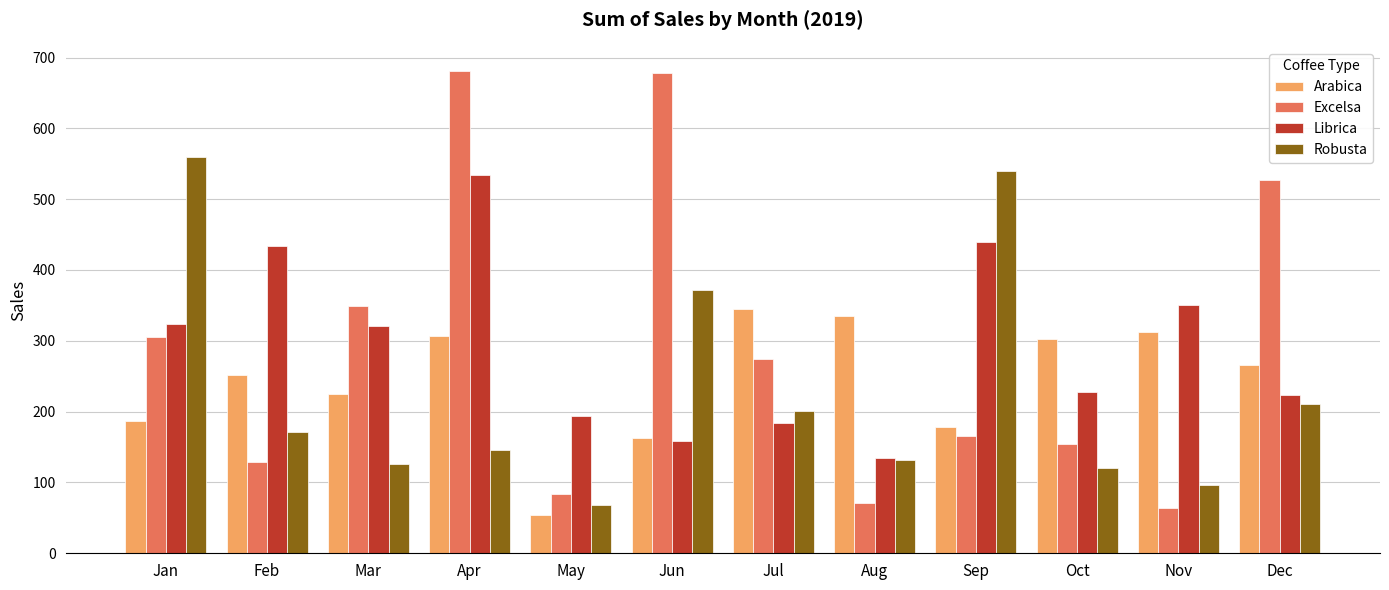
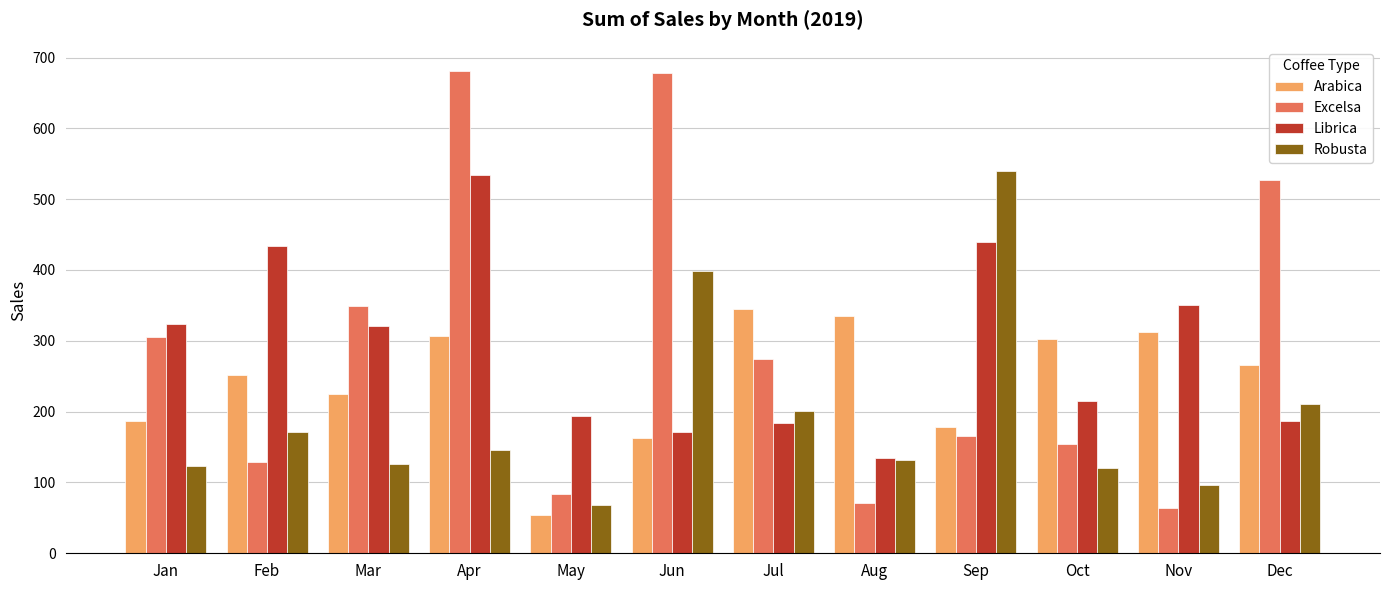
  {
    "Librica": {
      "Jan": 320,
      "Feb": 430,
      "Mar": 320,
      "Apr": 530,
      "May": 190,
-     "Jun": 160,
+     "Jun": 170,
      "Jul": 180,
      "Aug": 130,
      "Sep": 440,
-     "Oct": 230,
+     "Oct": 220,
      "Nov": 350,
-     "Dec": 220
+     "Dec": 190
    },
    "Robusta": {
-     "Jan": 560,
+     "Jan": 120,
      "Feb": 170,
      "Mar": 130,
      "Apr": 150,
      "May": 70,
-     "Jun": 370,
+     "Jun": 400,
      "Jul": 200,
      "Aug": 130,
      "Sep": 540,
      "Oct": 120,
      "Nov": 100,
      "Dec": 210
    }
  }
